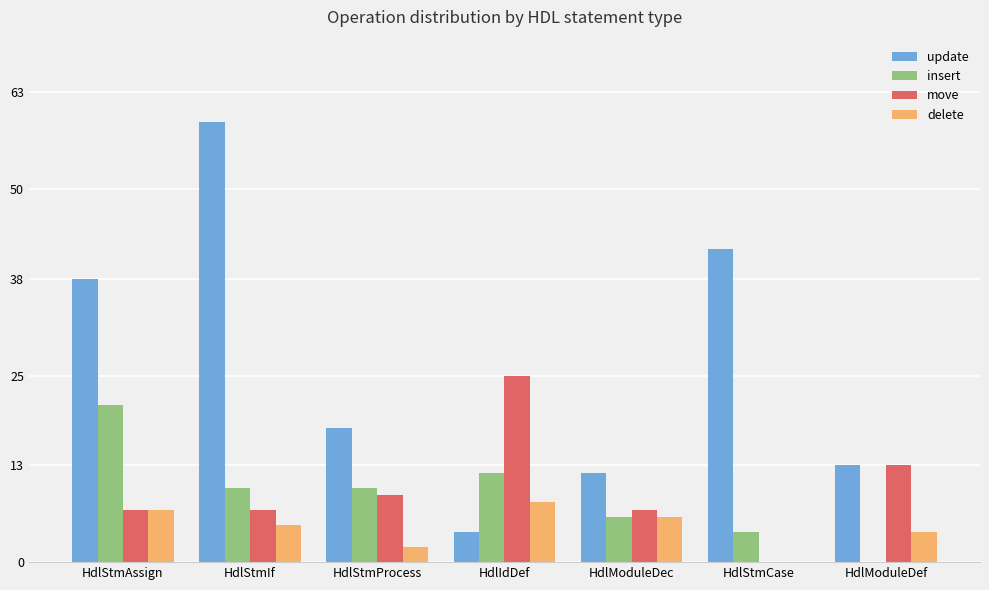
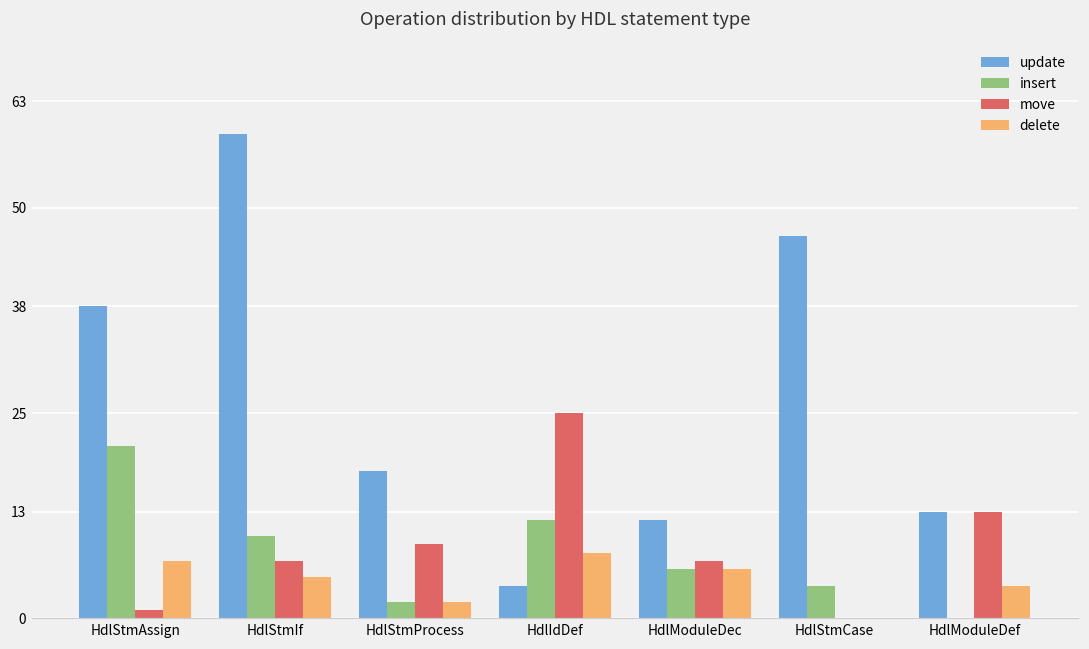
  {
    "update": {
      "HdlStmAssign": 38,
      "HdlStmIf": 59,
      "HdlStmProcess": 18,
      "HdlIdDef": 4,
      "HdlModuleDec": 12,
-     "HdlStmCase": 42,
+     "HdlStmCase": 47,
      "HdlModuleDef": 13
    },
    "insert": {
      "HdlStmAssign": 21,
      "HdlStmIf": 10,
-     "HdlStmProcess": 10,
+     "HdlStmProcess": 2,
      "HdlIdDef": 12,
      "HdlModuleDec": 6,
      "HdlStmCase": 4,
      "HdlModuleDef": 0
    },
    "move": {
-     "HdlStmAssign": 7,
+     "HdlStmAssign": 1,
      "HdlStmIf": 7,
      "HdlStmProcess": 9,
      "HdlIdDef": 25,
      "HdlModuleDec": 7,
      "HdlStmCase": 0,
      "HdlModuleDef": 13
    },
    "delete": {
      "HdlStmAssign": 7,
      "HdlStmIf": 5,
      "HdlStmProcess": 2,
      "HdlIdDef": 8,
      "HdlModuleDec": 6,
      "HdlStmCase": 0,
      "HdlModuleDef": 4
    }
  }
